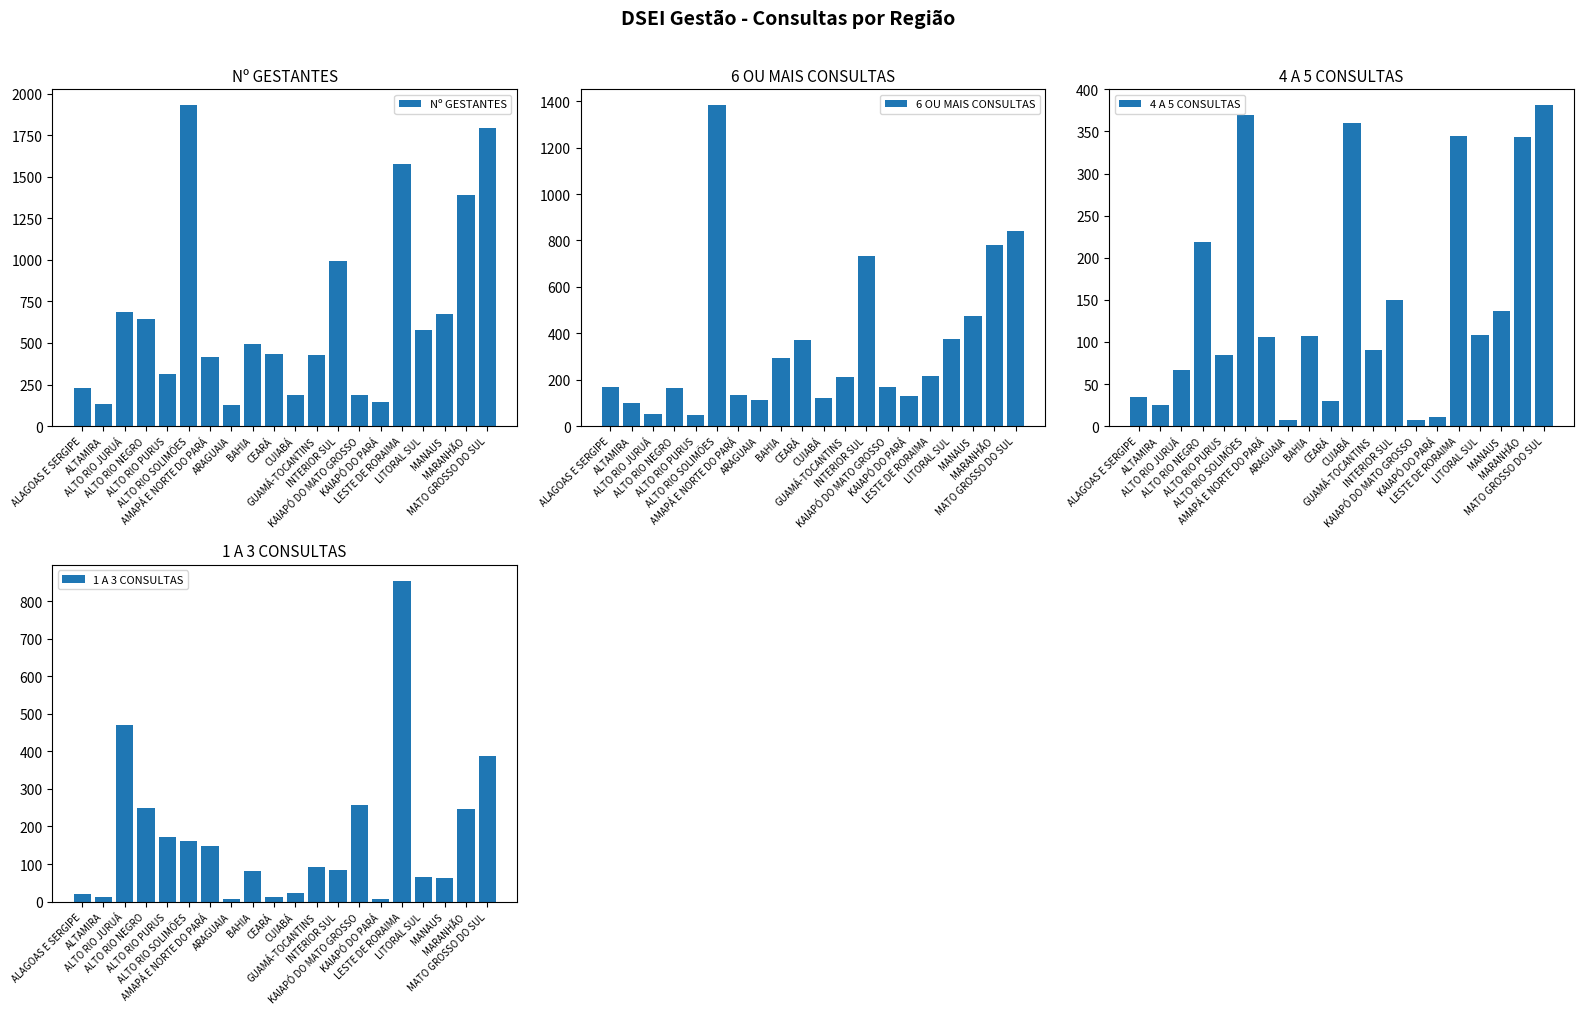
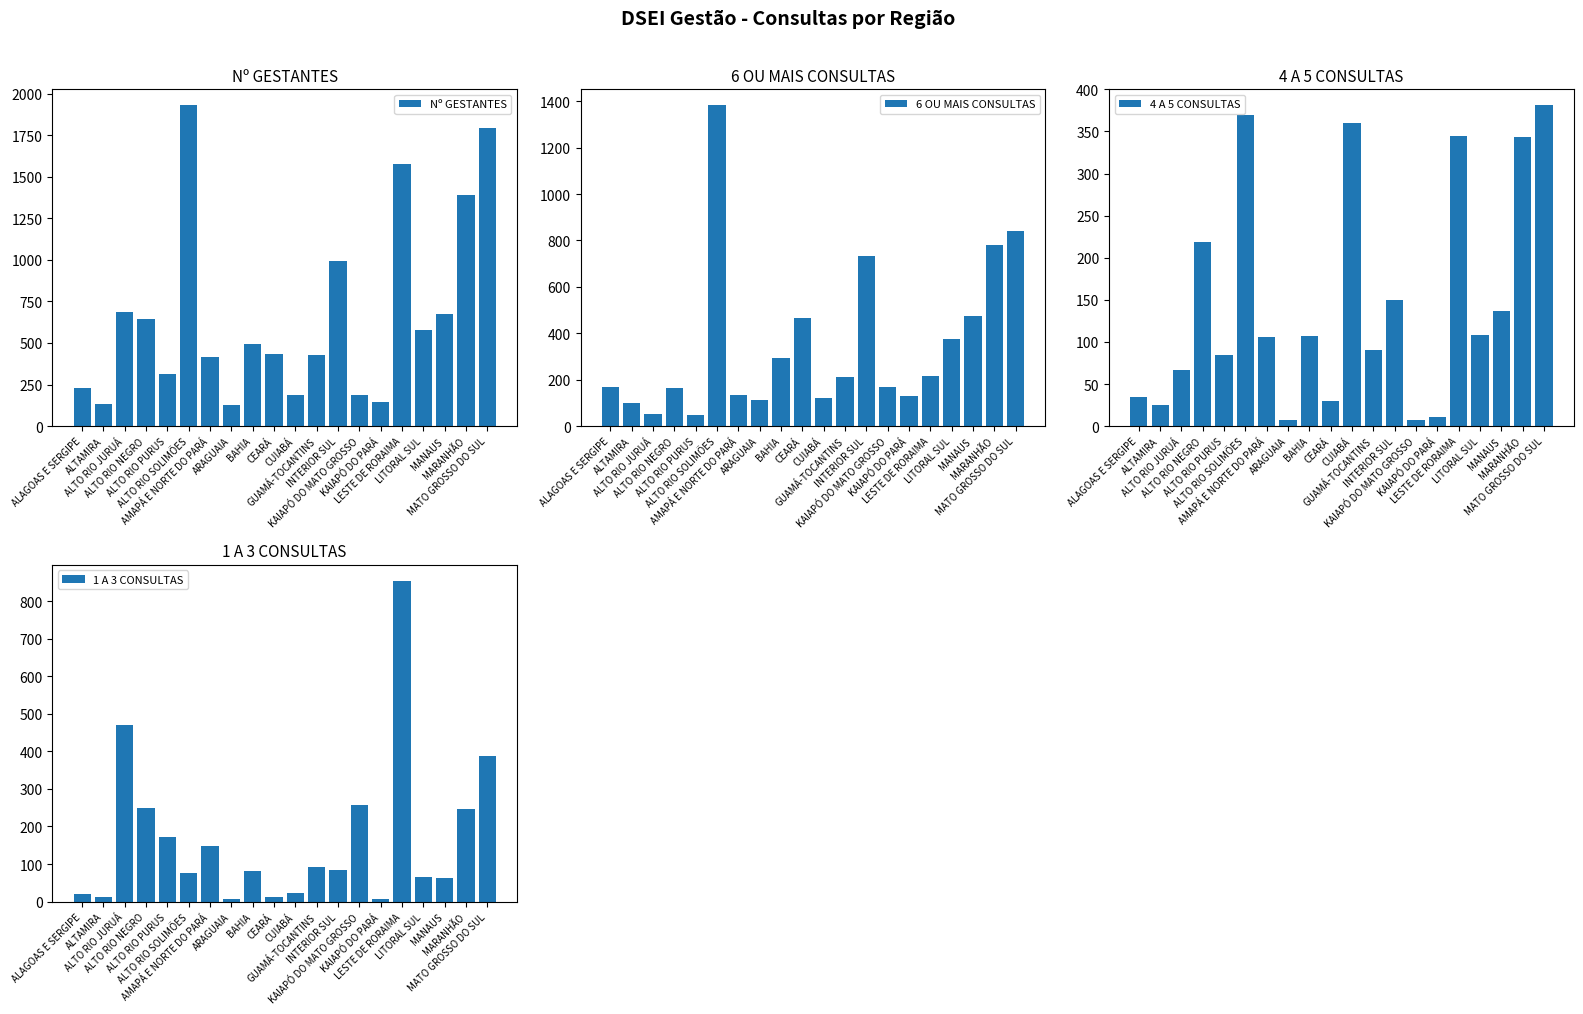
  {
    "Nº GESTANTES": {
      "ALAGOAS E SERGIPE": 230,
      "ALTAMIRA": 140,
      "ALTO RIO JURUÁ": 690,
      "ALTO RIO NEGRO": 650,
      "ALTO RIO PURUS": 310,
      "ALTO RIO SOLIMÕES": 1930,
      "AMAPÁ E NORTE DO PARÁ": 420,
      "ARAGUAIA": 130,
      "BAHIA": 500,
      "CEARÁ": 430,
      "CUIABÁ": 190,
      "GUAMÁ-TOCANTINS": 430,
      "INTERIOR SUL": 990,
      "KAIAPÓ DO MATO GROSSO": 190,
      "KAIAPÓ DO PARÁ": 150,
      "LESTE DE RORAIMA": 1580,
      "LITORAL SUL": 580,
      "MANAUS": 680,
      "MARANHÃO": 1390,
      "MATO GROSSO DO SUL": 1790
    },
    "6 OU MAIS CONSULTAS": {
      "ALAGOAS E SERGIPE": 170,
      "ALTAMIRA": 100,
      "ALTO RIO JURUÁ": 50,
      "ALTO RIO NEGRO": 160,
      "ALTO RIO PURUS": 50,
      "ALTO RIO SOLIMÕES": 1380,
      "AMAPÁ E NORTE DO PARÁ": 140,
      "ARAGUAIA": 110,
      "BAHIA": 300,
-     "CEARÁ": 370,
+     "CEARÁ": 470,
      "CUIABÁ": 120,
      "GUAMÁ-TOCANTINS": 210,
      "INTERIOR SUL": 730,
      "KAIAPÓ DO MATO GROSSO": 170,
      "KAIAPÓ DO PARÁ": 130,
      "LESTE DE RORAIMA": 210,
      "LITORAL SUL": 380,
      "MANAUS": 480,
      "MARANHÃO": 780,
      "MATO GROSSO DO SUL": 840
    },
    "4 A 5 CONSULTAS": {
      "ALAGOAS E SERGIPE": 30,
      "ALTAMIRA": 30,
      "ALTO RIO JURUÁ": 70,
      "ALTO RIO NEGRO": 220,
      "ALTO RIO PURUS": 90,
      "ALTO RIO SOLIMÕES": 370,
      "AMAPÁ E NORTE DO PARÁ": 110,
      "ARAGUAIA": 10,
      "BAHIA": 110,
      "CEARÁ": 30,
      "CUIABÁ": 360,
      "GUAMÁ-TOCANTINS": 90,
      "INTERIOR SUL": 150,
      "KAIAPÓ DO MATO GROSSO": 10,
      "KAIAPÓ DO PARÁ": 10,
      "LESTE DE RORAIMA": 350,
      "LITORAL SUL": 110,
      "MANAUS": 140,
      "MARANHÃO": 340,
      "MATO GROSSO DO SUL": 380
    },
    "1 A 3 CONSULTAS": {
      "ALAGOAS E SERGIPE": 20,
      "ALTAMIRA": 10,
      "ALTO RIO JURUÁ": 470,
      "ALTO RIO NEGRO": 250,
      "ALTO RIO PURUS": 170,
-     "ALTO RIO SOLIMÕES": 160,
+     "ALTO RIO SOLIMÕES": 80,
      "AMAPÁ E NORTE DO PARÁ": 150,
      "ARAGUAIA": 10,
      "BAHIA": 80,
      "CEARÁ": 10,
      "CUIABÁ": 20,
      "GUAMÁ-TOCANTINS": 90,
      "INTERIOR SUL": 90,
      "KAIAPÓ DO MATO GROSSO": 260,
      "KAIAPÓ DO PARÁ": 10,
      "LESTE DE RORAIMA": 850,
      "LITORAL SUL": 70,
      "MANAUS": 60,
      "MARANHÃO": 250,
      "MATO GROSSO DO SUL": 390
    }
  }
